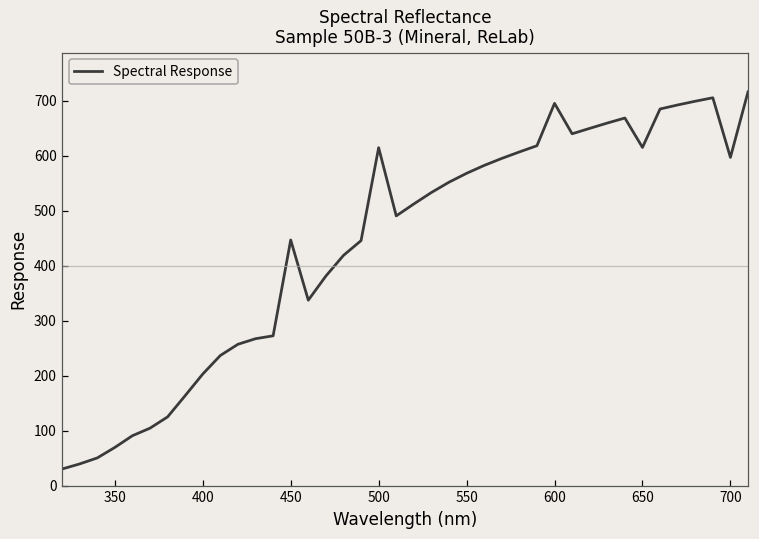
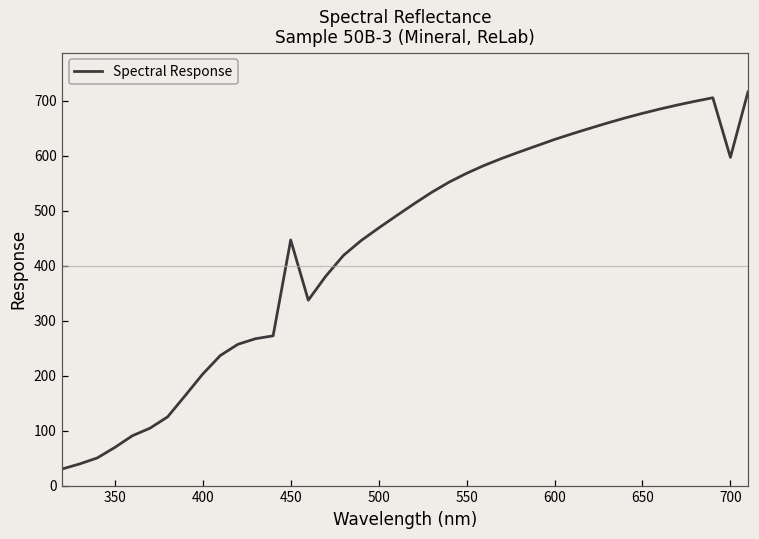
  {
    "350": 70,
    "400": 200,
    "450": 450,
-   "500": 610,
+   "500": 470,
    "550": 570,
-   "600": 700,
-   "650": 620,
+   "600": 630,
+   "650": 680,
    "700": 600
  }
